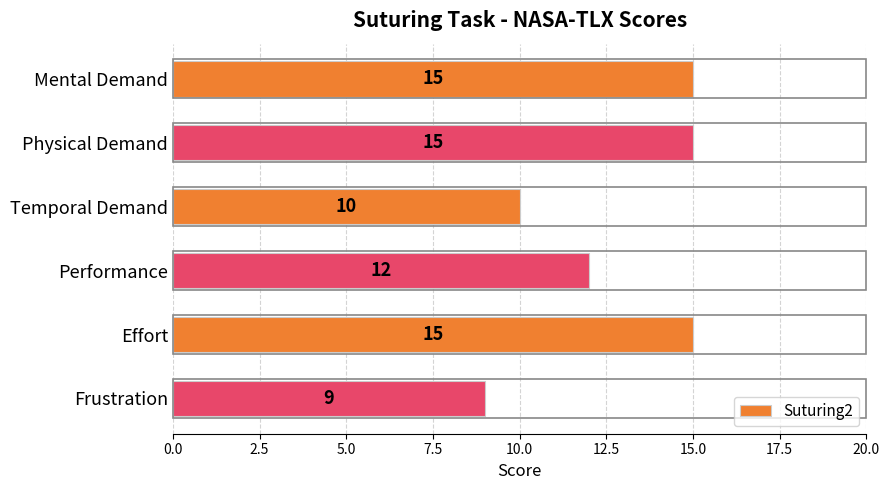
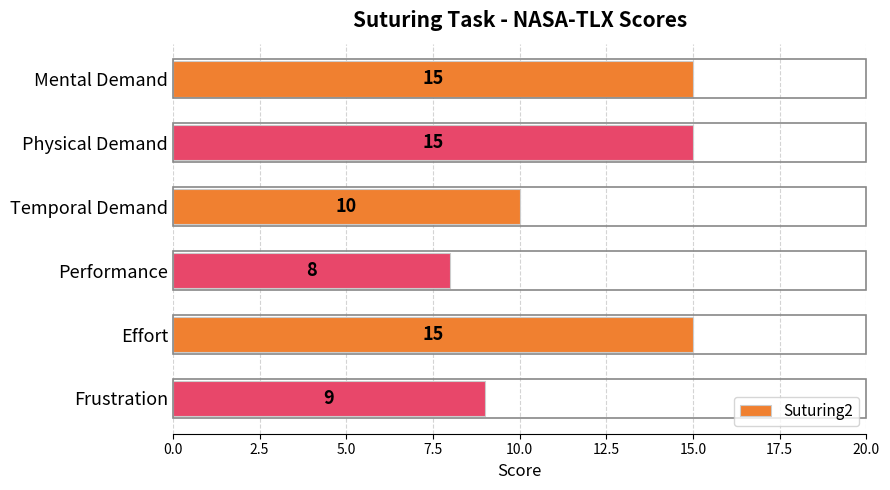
  {
    "Mental Demand": 15,
    "Physical Demand": 15,
    "Temporal Demand": 10,
-   "Performance": 12,
+   "Performance": 8,
    "Effort": 15,
    "Frustration": 9
  }
